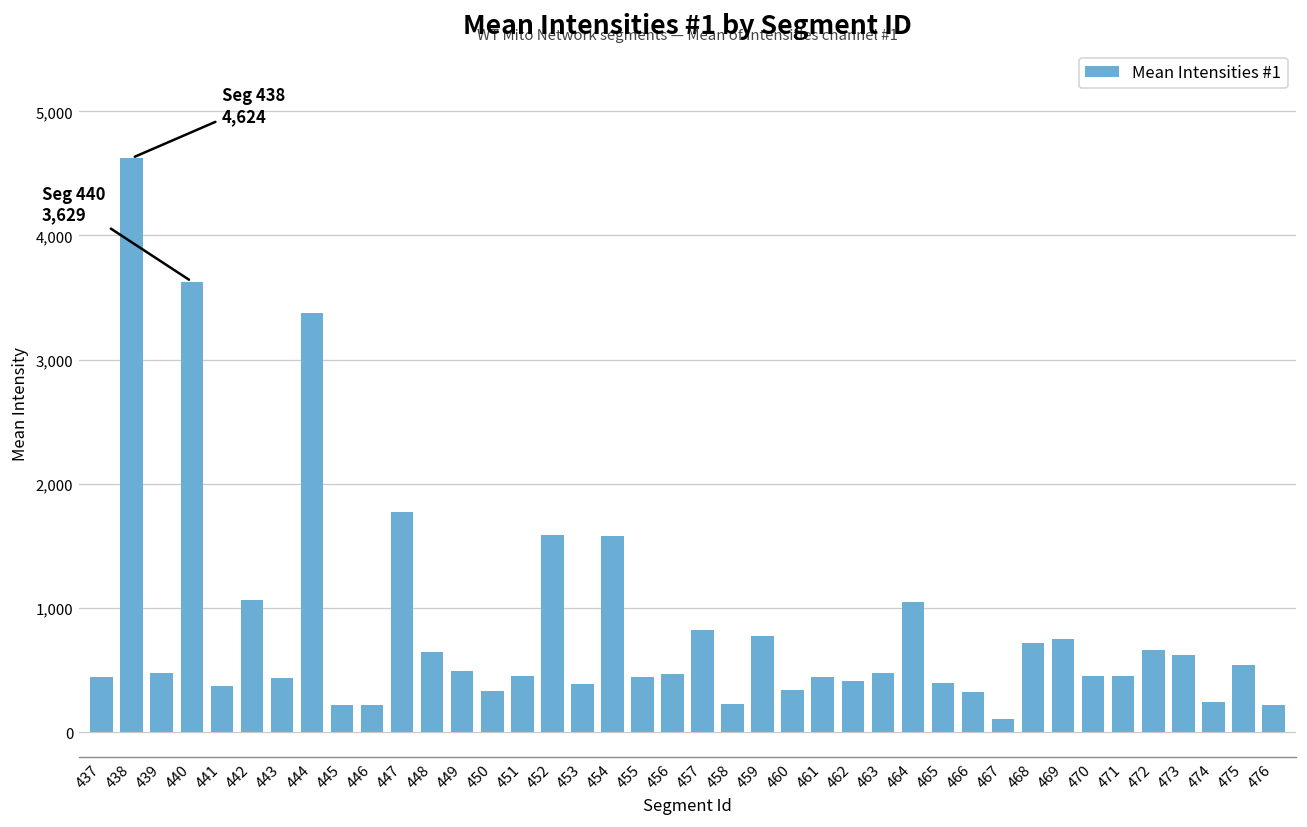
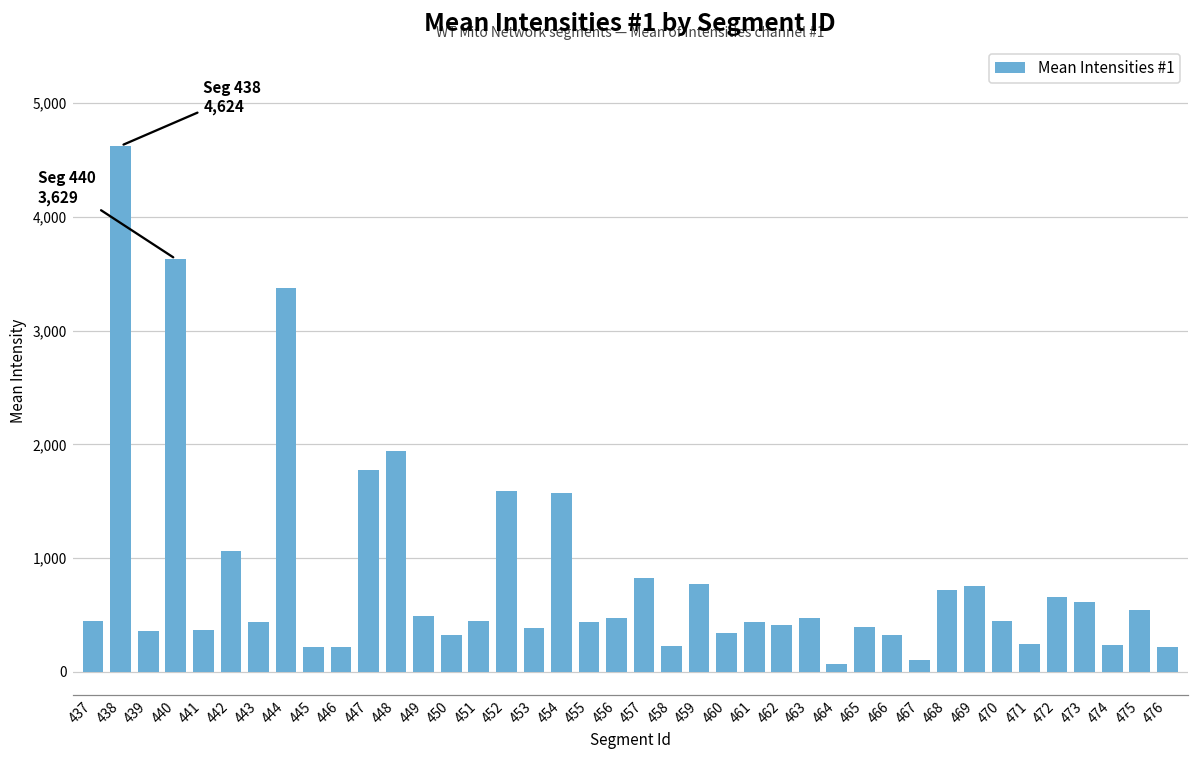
  {
    "437": "450",
-   "439": "480",
+   "439": "360",
    "441": "370",
    "442": "1,060",
    "443": "440",
    "444": "3,380",
    "445": "220",
    "446": "220",
    "447": "1,770",
-   "448": "650",
+   "448": "1,940",
    "449": "490",
    "450": "330",
    "451": "450",
    "452": "1,590",
    "453": "380",
    "454": "1,580",
    "455": "440",
    "456": "470",
    "457": "830",
    "458": "230",
    "459": "770",
    "460": "340",
    "461": "440",
    "462": "410",
    "463": "480",
-   "464": "1,050",
+   "464": "70",
    "465": "390",
    "466": "320",
    "467": "100",
    "468": "720",
    "469": "750",
    "470": "450",
-   "471": "450",
+   "471": "250",
    "472": "660",
    "473": "620",
    "474": "240",
    "475": "540",
    "476": "220"
  }
